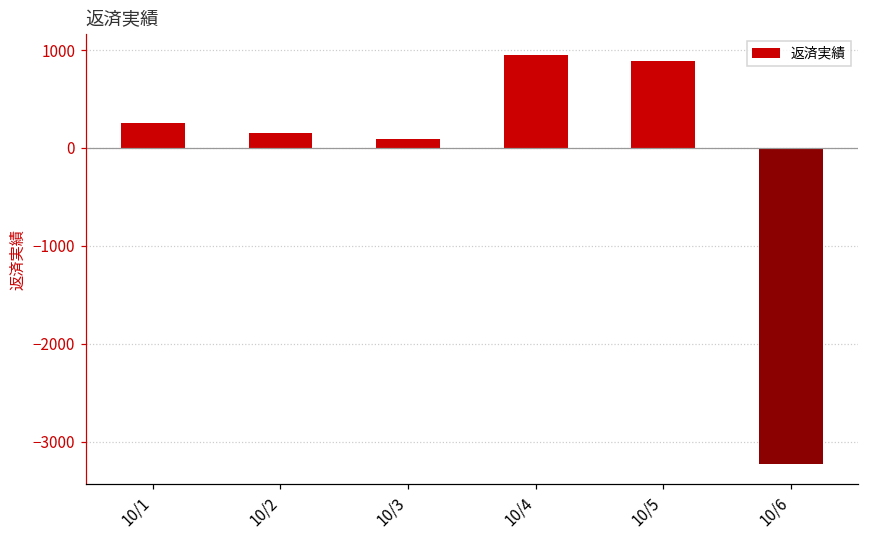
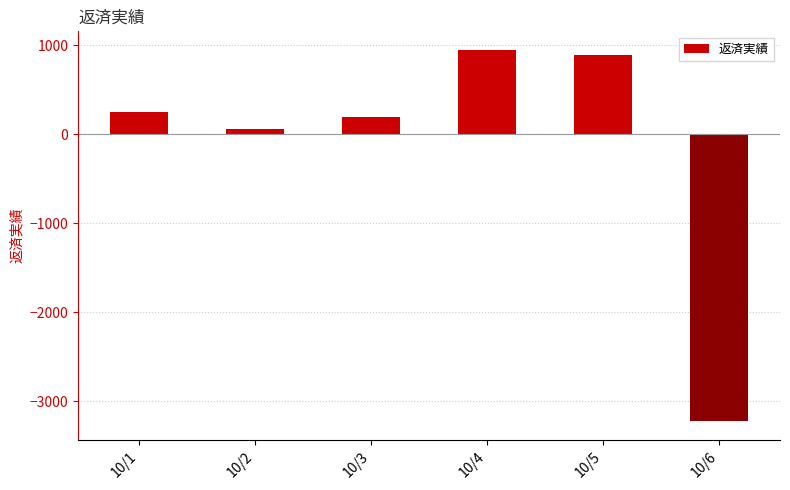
  {
    "10/1": 300,
-   "10/2": 200,
-   "10/3": 100,
+   "10/2": 100,
+   "10/3": 200,
    "10/4": 1000,
    "10/5": 900,
    "10/6": -3200
  }
